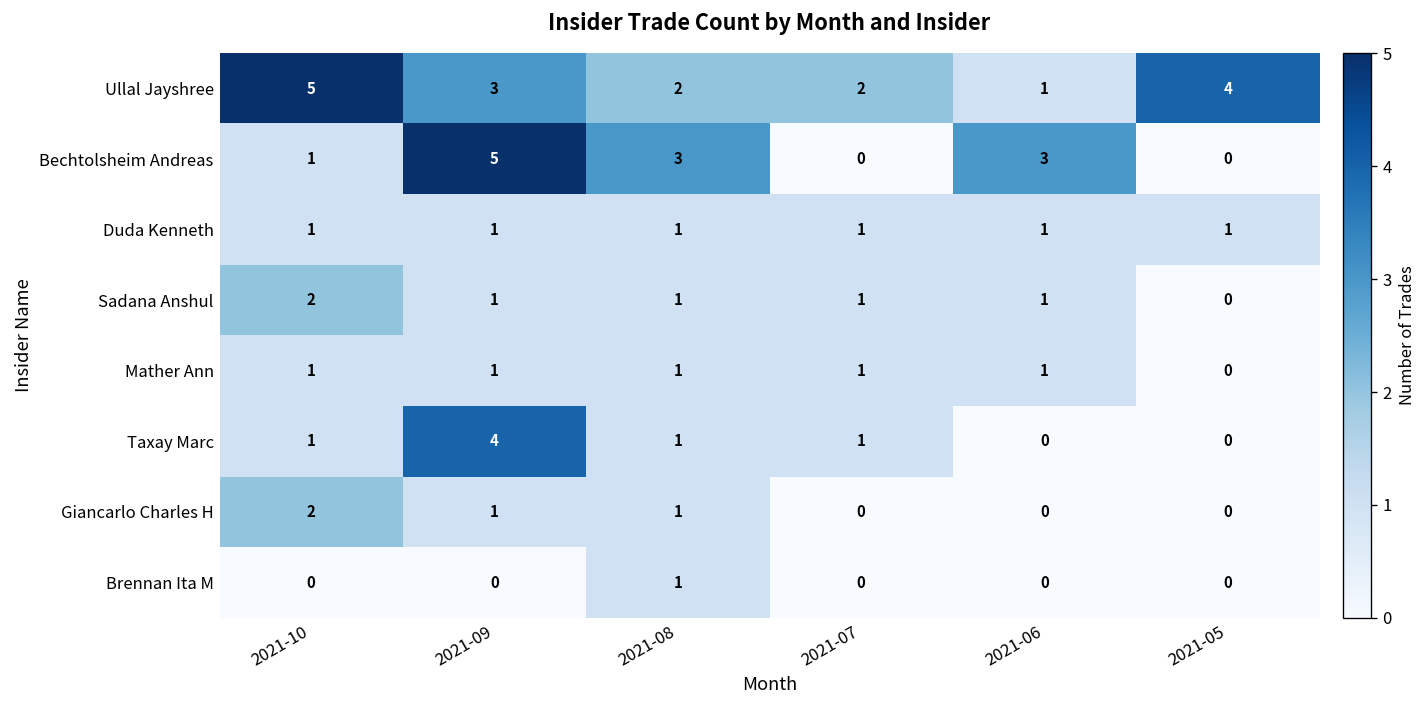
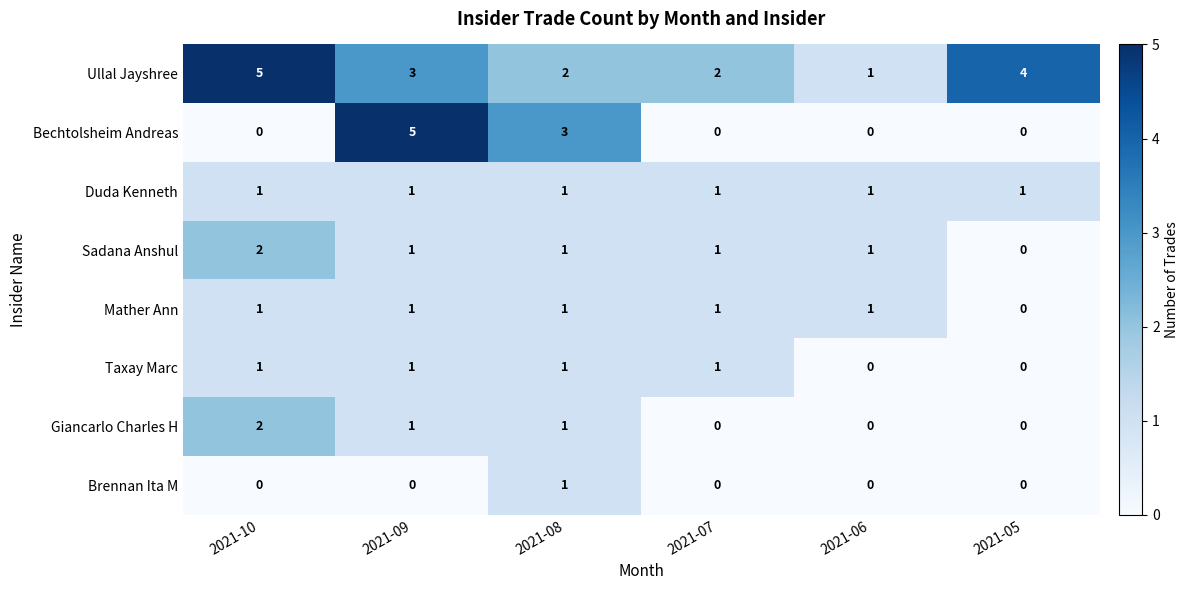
  {
    "Ullal Jayshree": {
      "2021-10": 5,
      "2021-09": 3,
      "2021-08": 2,
      "2021-07": 2,
      "2021-06": 1,
      "2021-05": 4
    },
    "Bechtolsheim Andreas": {
-     "2021-10": 1,
+     "2021-10": 0,
      "2021-09": 5,
      "2021-08": 3,
      "2021-07": 0,
-     "2021-06": 3,
+     "2021-06": 0,
      "2021-05": 0
    },
    "Duda Kenneth": {
      "2021-10": 1,
      "2021-09": 1,
      "2021-08": 1,
      "2021-07": 1,
      "2021-06": 1,
      "2021-05": 1
    },
    "Sadana Anshul": {
      "2021-10": 2,
      "2021-09": 1,
      "2021-08": 1,
      "2021-07": 1,
      "2021-06": 1,
      "2021-05": 0
    },
    "Mather Ann": {
      "2021-10": 1,
      "2021-09": 1,
      "2021-08": 1,
      "2021-07": 1,
      "2021-06": 1,
      "2021-05": 0
    },
    "Taxay Marc": {
      "2021-10": 1,
-     "2021-09": 4,
+     "2021-09": 1,
      "2021-08": 1,
      "2021-07": 1,
      "2021-06": 0,
      "2021-05": 0
    },
    "Giancarlo Charles H": {
      "2021-10": 2,
      "2021-09": 1,
      "2021-08": 1,
      "2021-07": 0,
      "2021-06": 0,
      "2021-05": 0
    },
    "Brennan Ita M": {
      "2021-10": 0,
      "2021-09": 0,
      "2021-08": 1,
      "2021-07": 0,
      "2021-06": 0,
      "2021-05": 0
    }
  }
